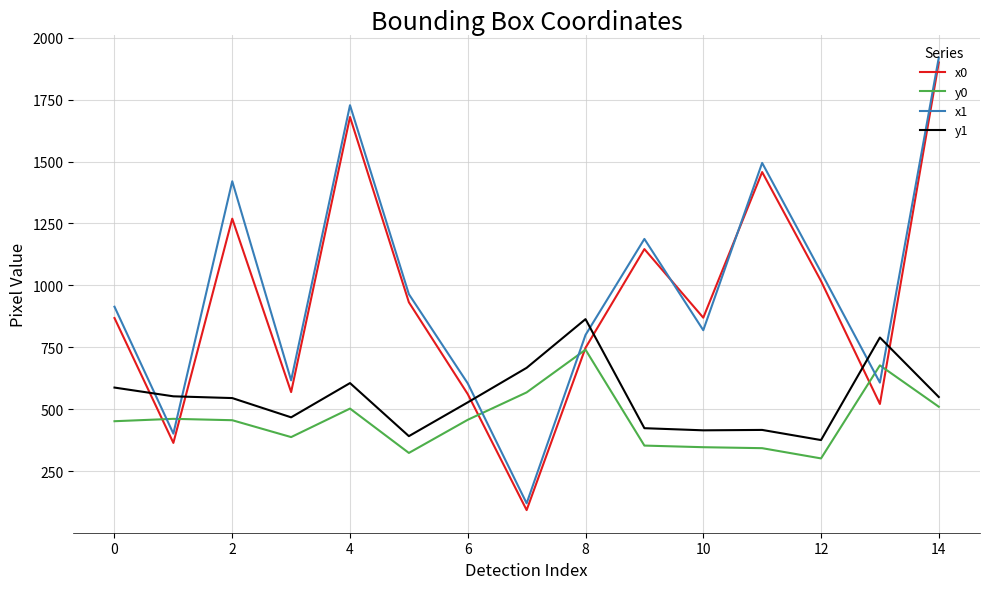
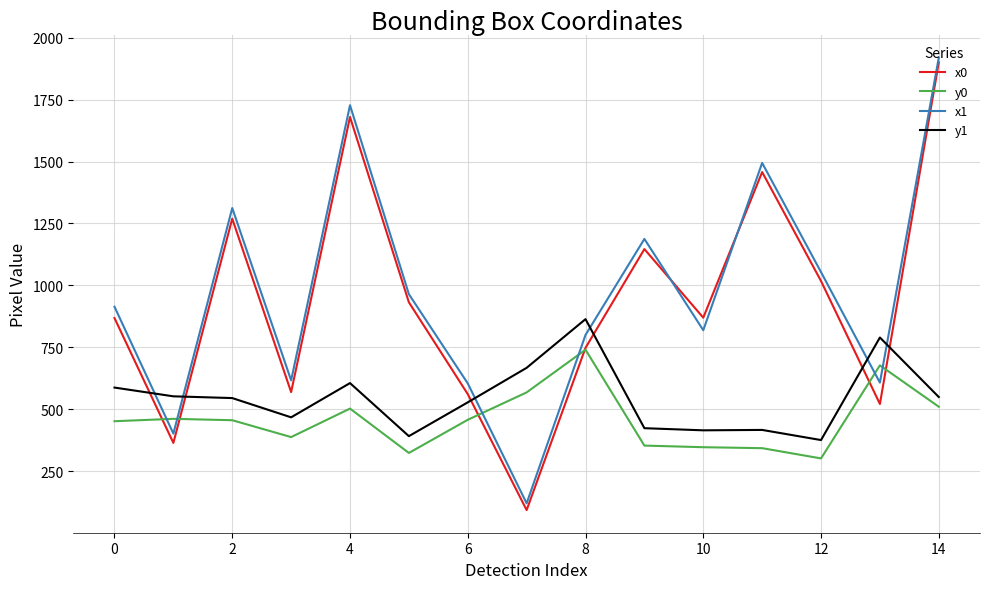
  {
    "x0": {
      "0": 870,
      "2": 1270,
      "4": 1680,
      "6": 560,
      "10": 870,
      "12": 1020,
      "14": 1900
    },
    "y0": {
      "0": 450,
      "2": 460,
      "4": 500,
      "6": 460,
      "10": 350,
      "12": 300,
      "14": 510
    },
    "x1": {
      "0": 910,
-     "2": 1420,
+     "2": 1310,
      "4": 1730,
      "6": 600,
      "8": 800,
      "10": 820,
      "12": 1050,
      "14": 1920
    },
    "y1": {
      "0": 590,
      "2": 550,
      "4": 610,
      "6": 530,
      "8": 860,
      "10": 420,
      "12": 380,
      "14": 550
    }
  }
